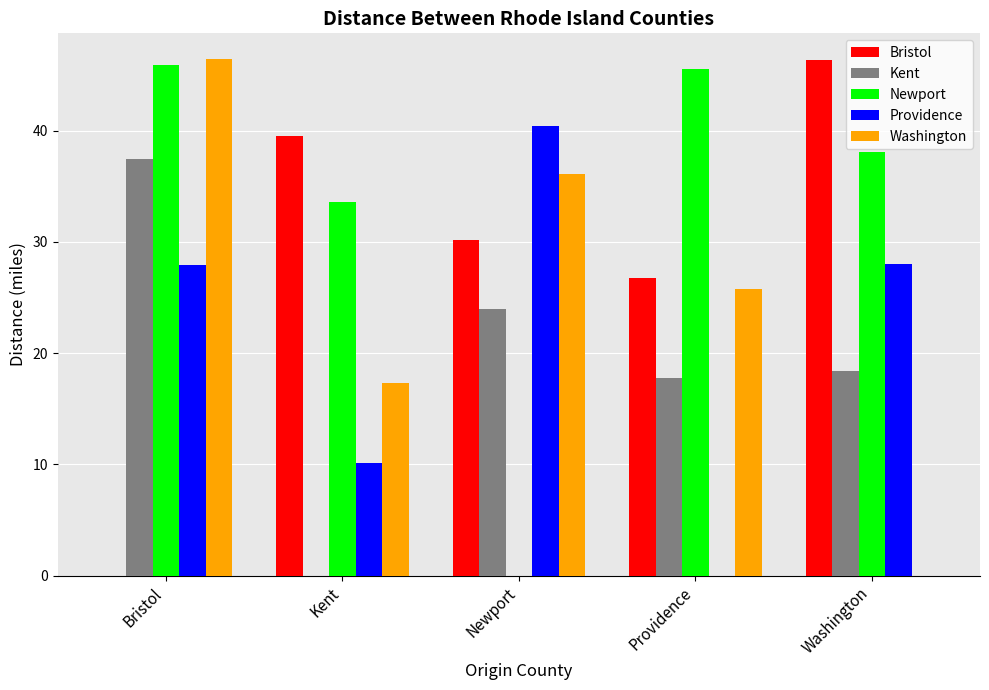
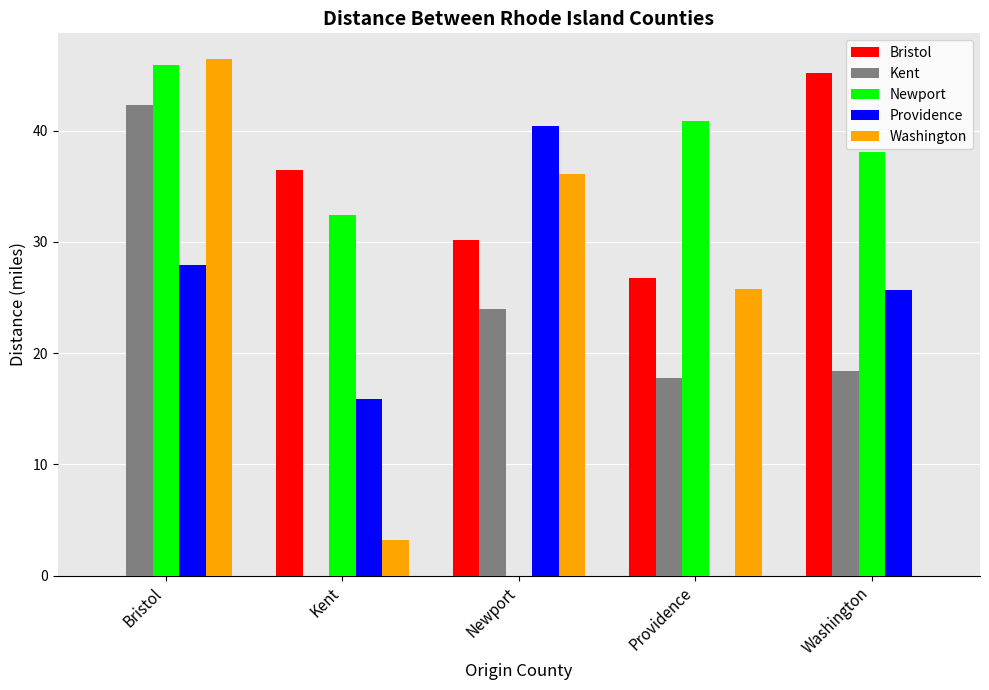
  {
    "Bristol": {
      "Bristol": 0.0,
-     "Kent": 39.5,
+     "Kent": 36.5,
      "Newport": 30.2,
      "Providence": 26.8,
-     "Washington": 46.4
+     "Washington": 45.2
    },
    "Kent": {
-     "Bristol": 37.5,
+     "Bristol": 42.3,
      "Kent": 0.0,
      "Newport": 24.0,
      "Providence": 17.7,
      "Washington": 18.4
    },
    "Newport": {
      "Bristol": 45.9,
-     "Kent": 33.6,
+     "Kent": 32.4,
      "Newport": 0.0,
-     "Providence": 45.5,
+     "Providence": 40.9,
      "Washington": 38.1
    },
    "Providence": {
      "Bristol": 27.9,
-     "Kent": 10.2,
+     "Kent": 15.9,
      "Newport": 40.4,
      "Providence": 0.0,
-     "Washington": 28.1
+     "Washington": 25.7
    },
    "Washington": {
      "Bristol": 46.4,
-     "Kent": 17.3,
+     "Kent": 3.2,
      "Newport": 36.1,
      "Providence": 25.8,
      "Washington": 0.0
    }
  }
